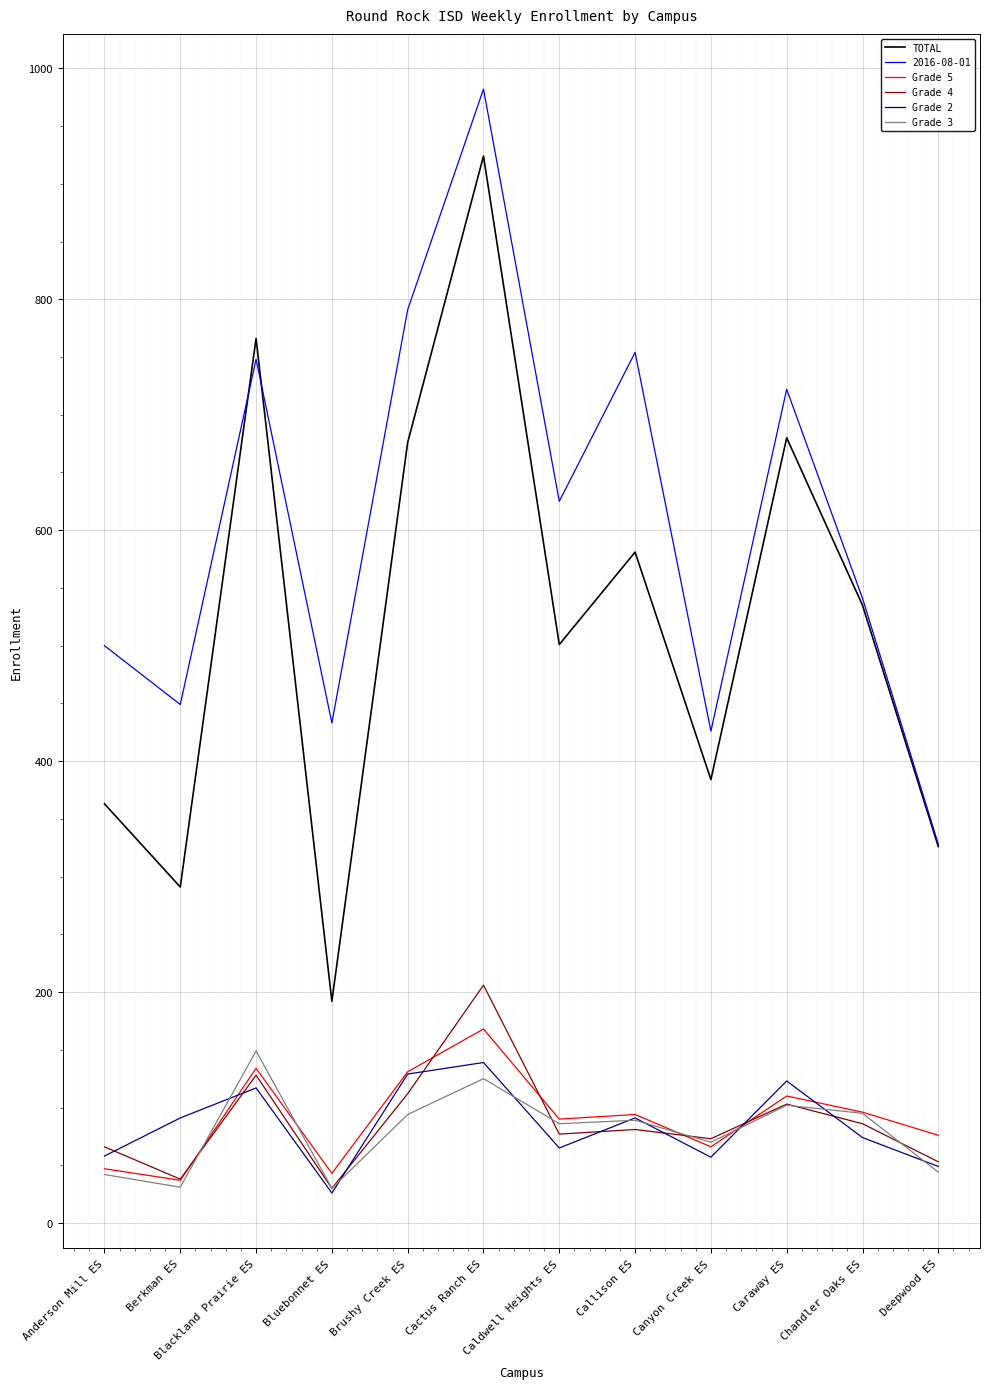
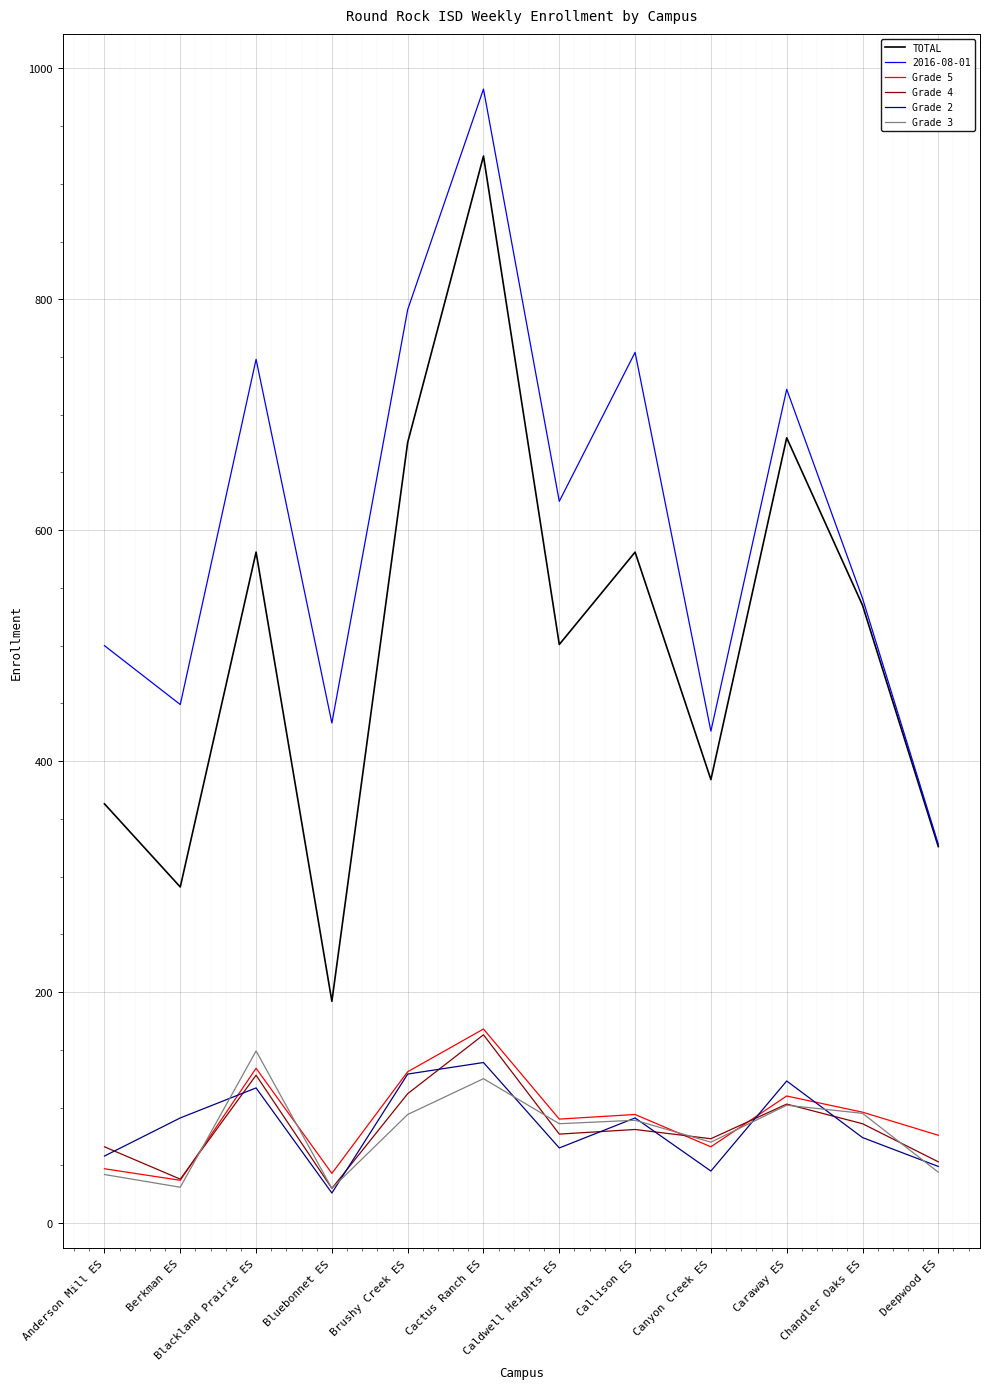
  {
    "TOTAL": {
      "Anderson Mill ES": 363,
      "Berkman ES": 291,
-     "Blackland Prairie ES": 766,
+     "Blackland Prairie ES": 581,
      "Bluebonnet ES": 192,
      "Brushy Creek ES": 676,
      "Cactus Ranch ES": 924,
      "Caldwell Heights ES": 501,
      "Callison ES": 581,
      "Canyon Creek ES": 384,
      "Caraway ES": 680,
      "Chandler Oaks ES": 535
    },
    "2016-08-01": {
      "Anderson Mill ES": 500,
      "Berkman ES": 449,
      "Blackland Prairie ES": 748,
      "Bluebonnet ES": 433,
      "Brushy Creek ES": 791,
      "Cactus Ranch ES": 982,
      "Caldwell Heights ES": 625,
      "Callison ES": 754,
      "Canyon Creek ES": 426,
      "Caraway ES": 722,
      "Chandler Oaks ES": 541
    },
    "Grade 5": {
      "Anderson Mill ES": 47,
      "Blackland Prairie ES": 134,
      "Bluebonnet ES": 43,
      "Cactus Ranch ES": 168,
      "Caldwell Heights ES": 90,
      "Callison ES": 94,
      "Canyon Creek ES": 66,
      "Caraway ES": 110,
      "Deepwood ES": 76
    },
    "Grade 4": {
      "Anderson Mill ES": 66,
      "Blackland Prairie ES": 128,
      "Brushy Creek ES": 112,
-     "Cactus Ranch ES": 206,
+     "Cactus Ranch ES": 163,
      "Caldwell Heights ES": 77,
      "Callison ES": 81,
      "Canyon Creek ES": 73,
      "Chandler Oaks ES": 86,
      "Deepwood ES": 53
    },
    "Grade 2": {
      "Anderson Mill ES": 58,
      "Berkman ES": 91,
      "Blackland Prairie ES": 117,
      "Bluebonnet ES": 26,
      "Cactus Ranch ES": 139,
      "Caldwell Heights ES": 65,
-     "Canyon Creek ES": 57,
+     "Canyon Creek ES": 45,
      "Caraway ES": 123,
      "Chandler Oaks ES": 74,
      "Deepwood ES": 49
    },
    "Grade 3": {
      "Anderson Mill ES": 42,
      "Berkman ES": 31,
      "Blackland Prairie ES": 149,
      "Brushy Creek ES": 94,
      "Cactus Ranch ES": 125,
      "Caldwell Heights ES": 86,
      "Canyon Creek ES": 70,
      "Deepwood ES": 44
    }
  }
